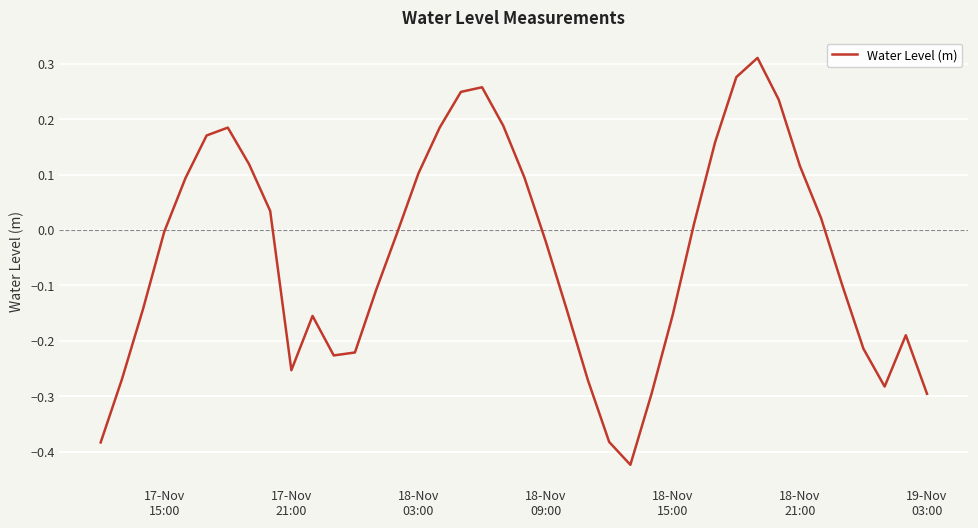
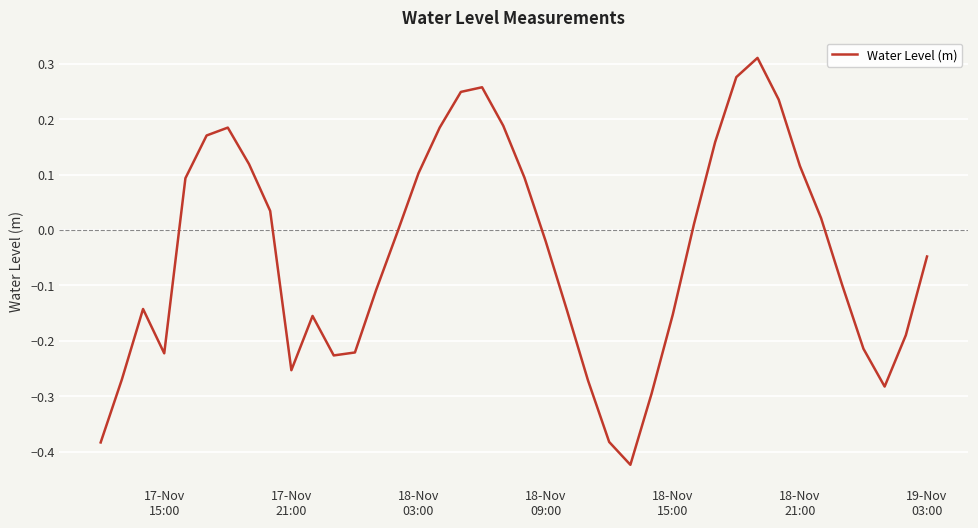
  {
-   "17-Nov 15:00": 0.00,
+   "17-Nov 15:00": -0.22,
    "17-Nov 21:00": -0.25,
    "18-Nov 03:00": 0.10,
    "18-Nov 09:00": -0.02,
    "18-Nov 15:00": -0.15,
    "18-Nov 21:00": 0.12,
-   "19-Nov 03:00": -0.30
+   "19-Nov 03:00": -0.05
  }
